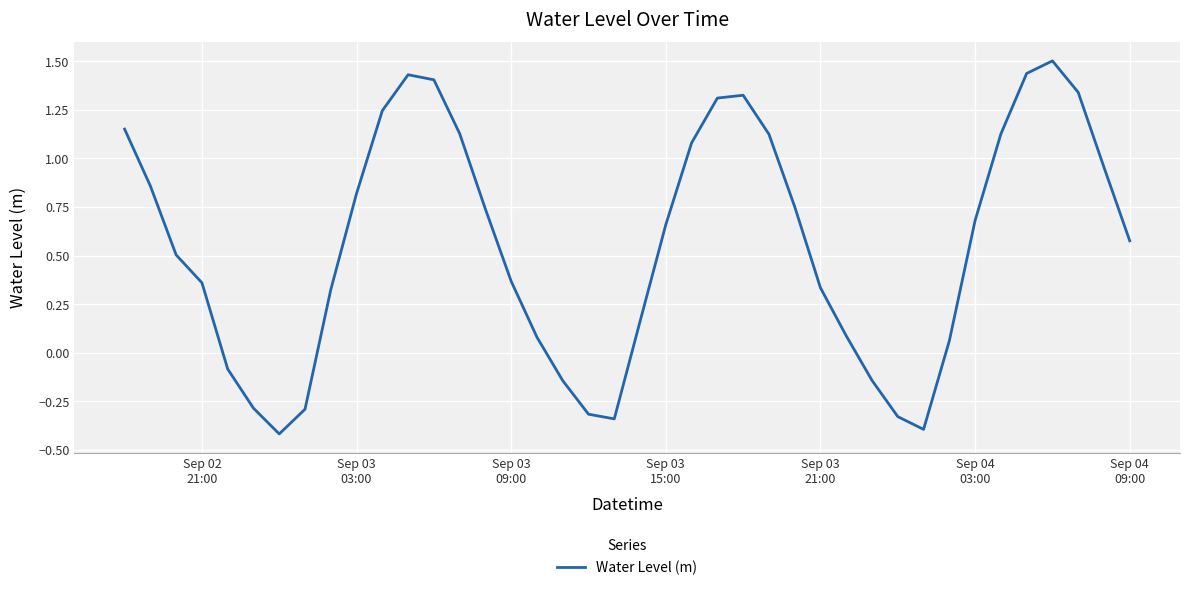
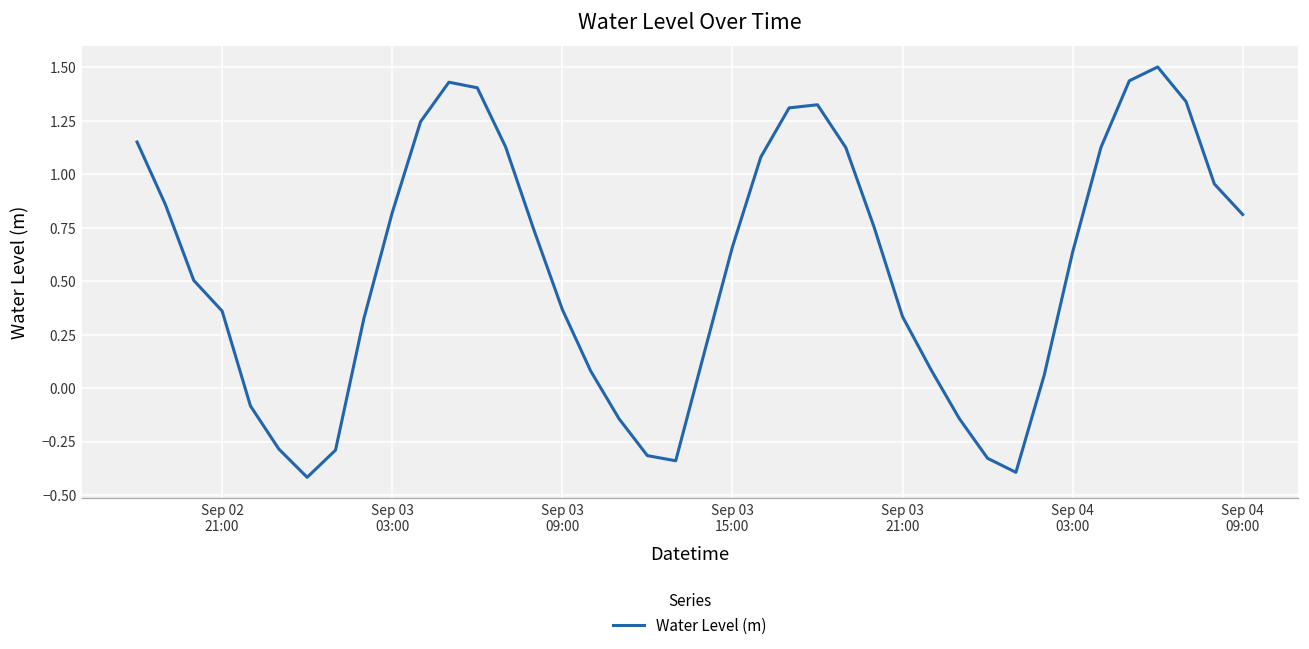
  {
    "Sep 02 21:00": 0.36,
    "Sep 03 03:00": 0.82,
    "Sep 03 09:00": 0.37,
    "Sep 03 15:00": 0.66,
    "Sep 03 21:00": 0.33,
-   "Sep 04 03:00": 0.68,
-   "Sep 04 09:00": 0.58
+   "Sep 04 03:00": 0.64,
+   "Sep 04 09:00": 0.81
  }
